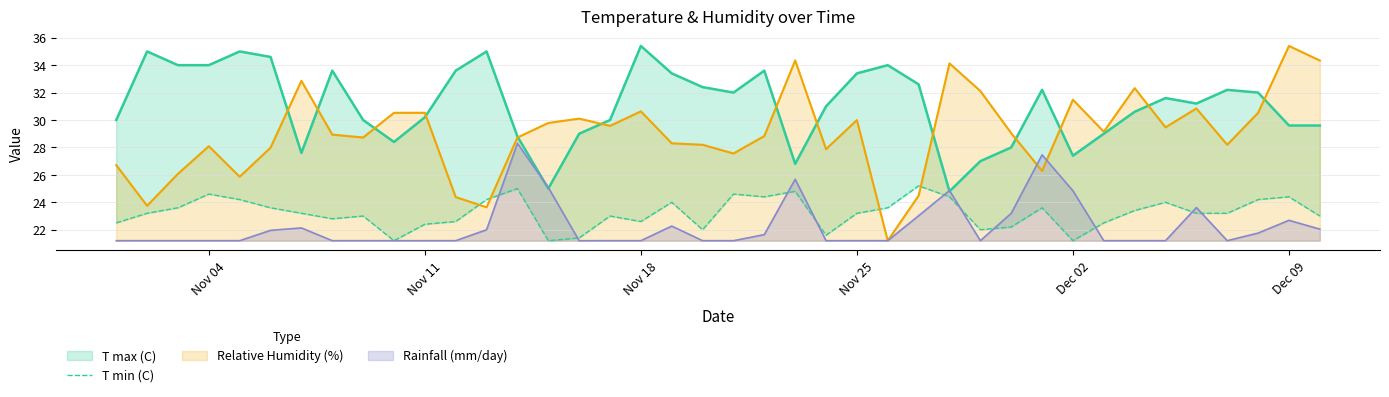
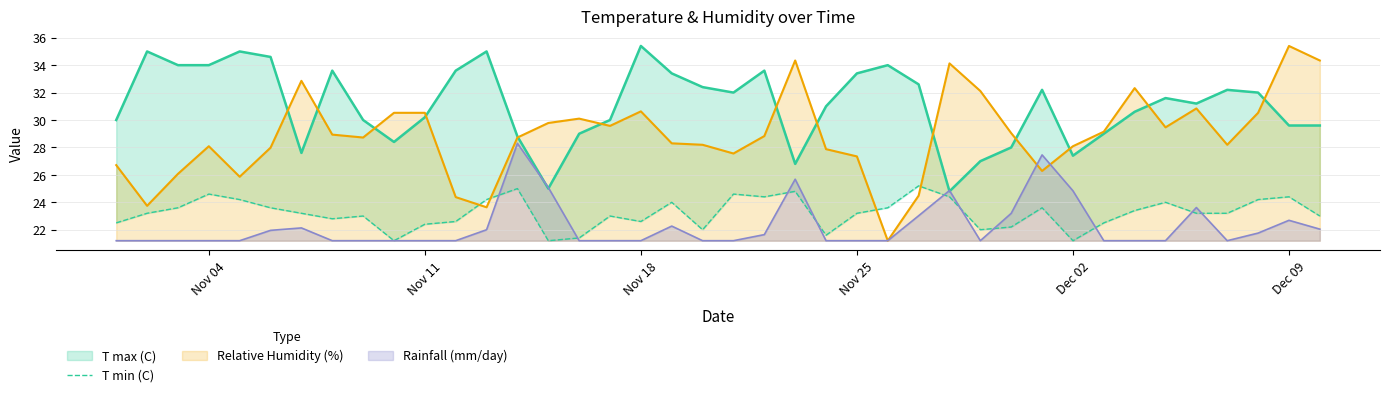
  {
    "Relative Humidity (%)": {
      "Nov 04": 28.1,
      "Nov 11": 30.5,
      "Nov 18": 30.6,
-     "Nov 25": 30.0,
-     "Dec 02": 31.5,
+     "Nov 25": 27.3,
+     "Dec 02": 28.1,
      "Dec 09": 35.4
    }
  }
